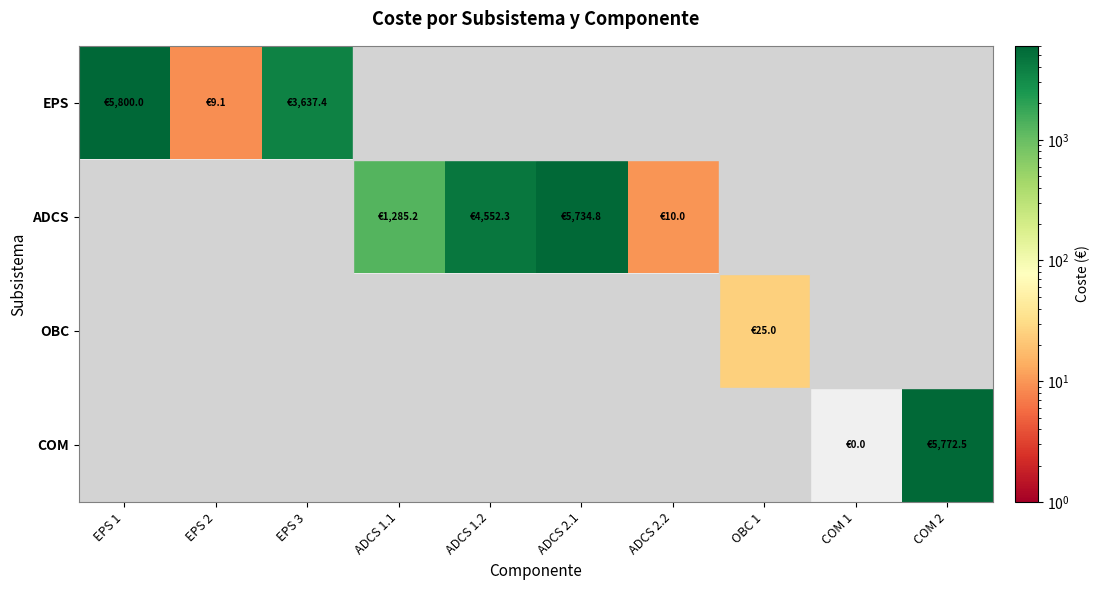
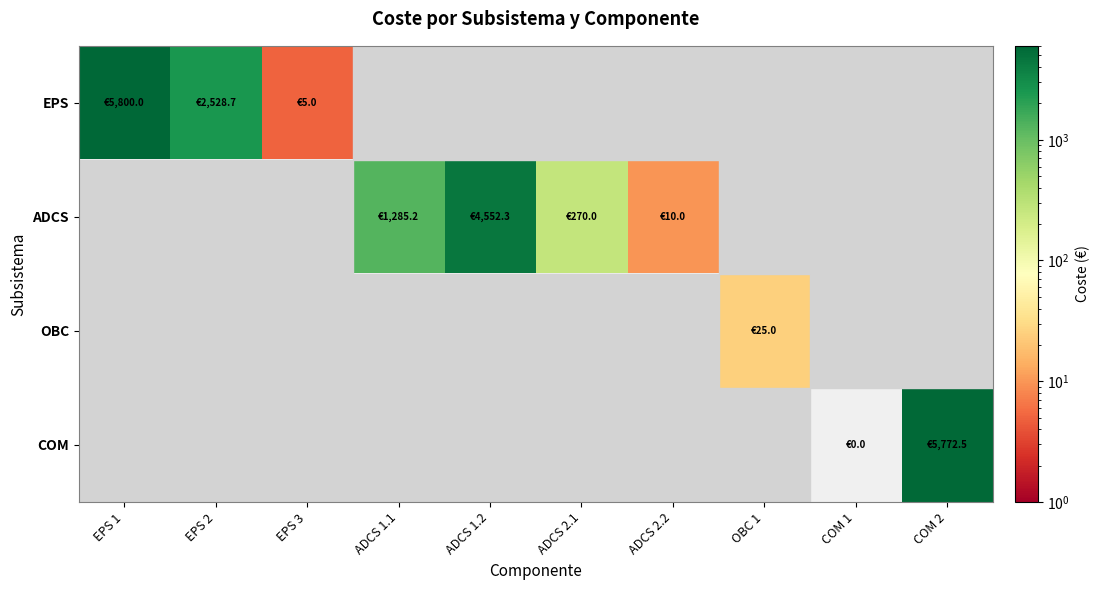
  {
    "EPS": {
      "EPS 1": "€5,800.0",
-     "EPS 2": "€9.1",
-     "EPS 3": "€3,637.4"
+     "EPS 2": "€2,528.7",
+     "EPS 3": "€5.0"
    },
    "ADCS": {
      "ADCS 1.1": "€1,285.2",
      "ADCS 1.2": "€4,552.3",
-     "ADCS 2.1": "€5,734.8",
+     "ADCS 2.1": "€270.0",
      "ADCS 2.2": "€10.0"
    },
    "OBC": {
      "OBC 1": "€25.0"
    },
    "COM": {
      "COM 1": "€0.0",
      "COM 2": "€5,772.5"
    }
  }
